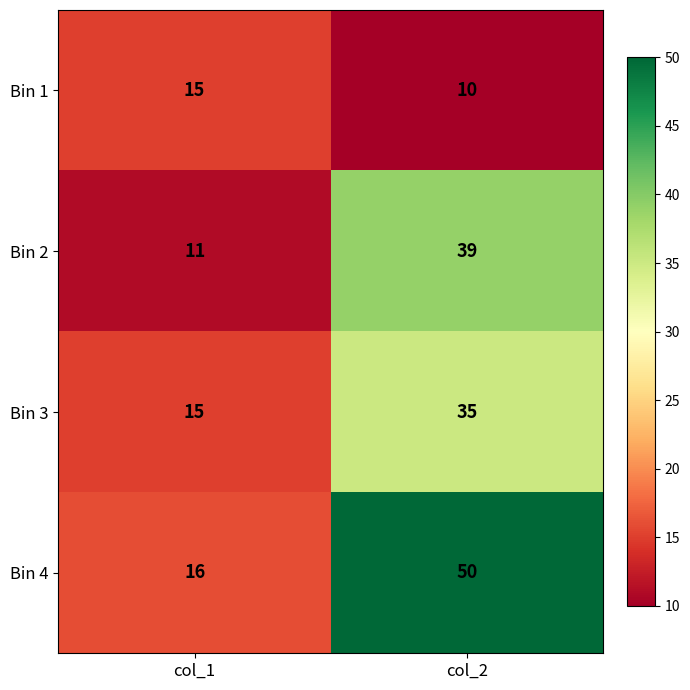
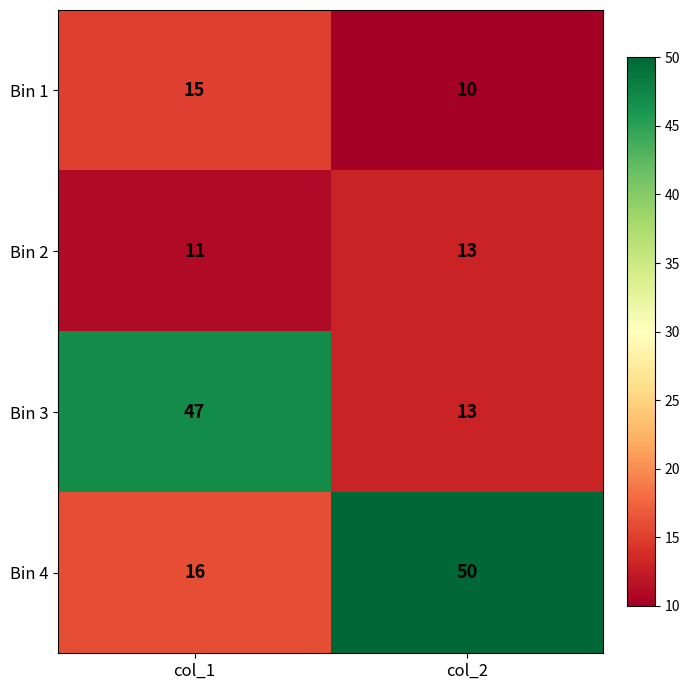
  {
    "Bin 1": {
      "col_1": 15,
      "col_2": 10
    },
    "Bin 2": {
      "col_1": 11,
-     "col_2": 39
+     "col_2": 13
    },
    "Bin 3": {
-     "col_1": 15,
-     "col_2": 35
+     "col_1": 47,
+     "col_2": 13
    },
    "Bin 4": {
      "col_1": 16,
      "col_2": 50
    }
  }
